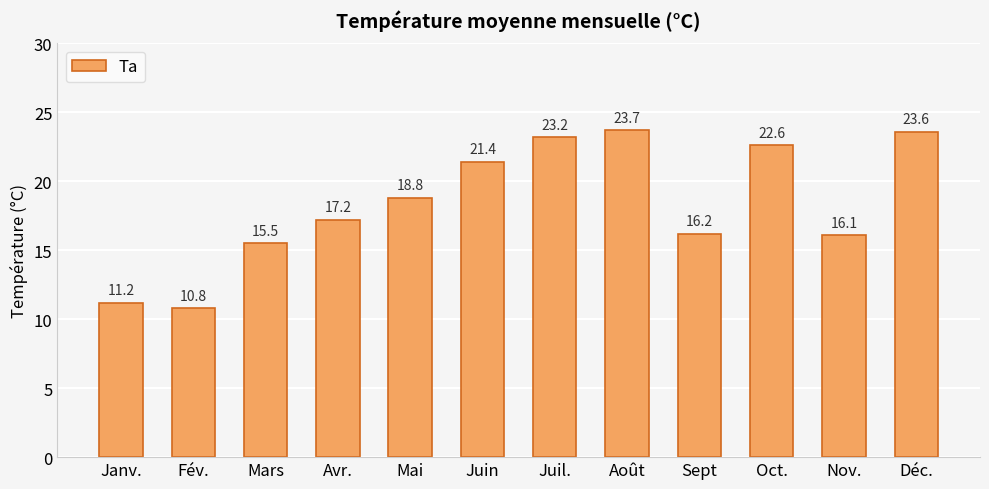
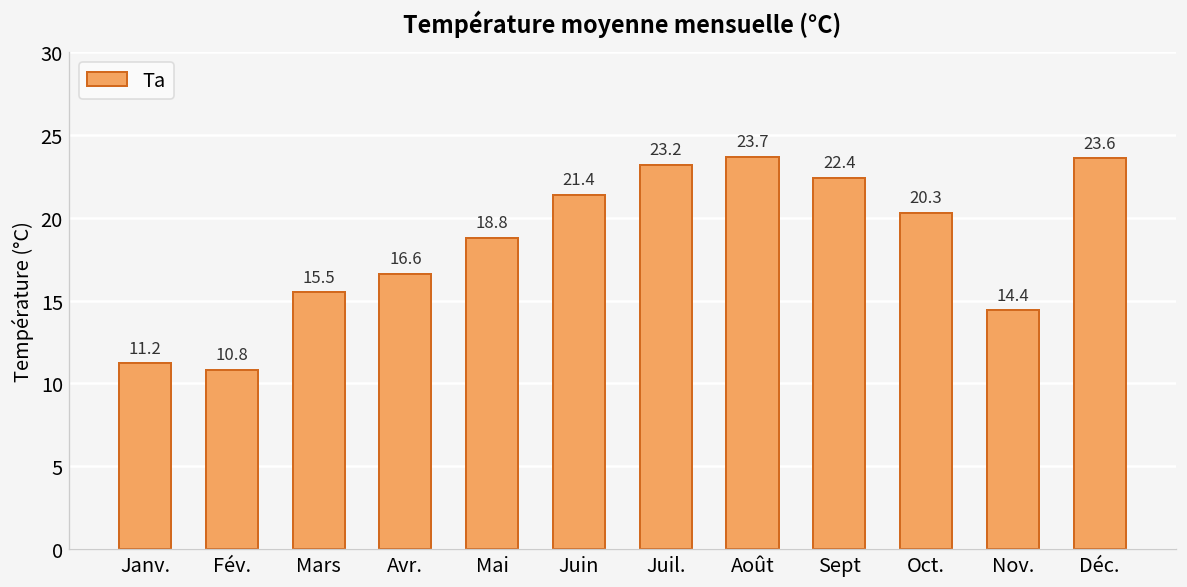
  {
    "Janv.": 11.2,
    "Fév.": 10.8,
    "Mars": 15.5,
-   "Avr.": 17.2,
+   "Avr.": 16.6,
    "Mai": 18.8,
    "Juin": 21.4,
    "Juil.": 23.2,
    "Août": 23.7,
-   "Sept": 16.2,
-   "Oct.": 22.6,
-   "Nov.": 16.1,
+   "Sept": 22.4,
+   "Oct.": 20.3,
+   "Nov.": 14.4,
    "Déc.": 23.6
  }
